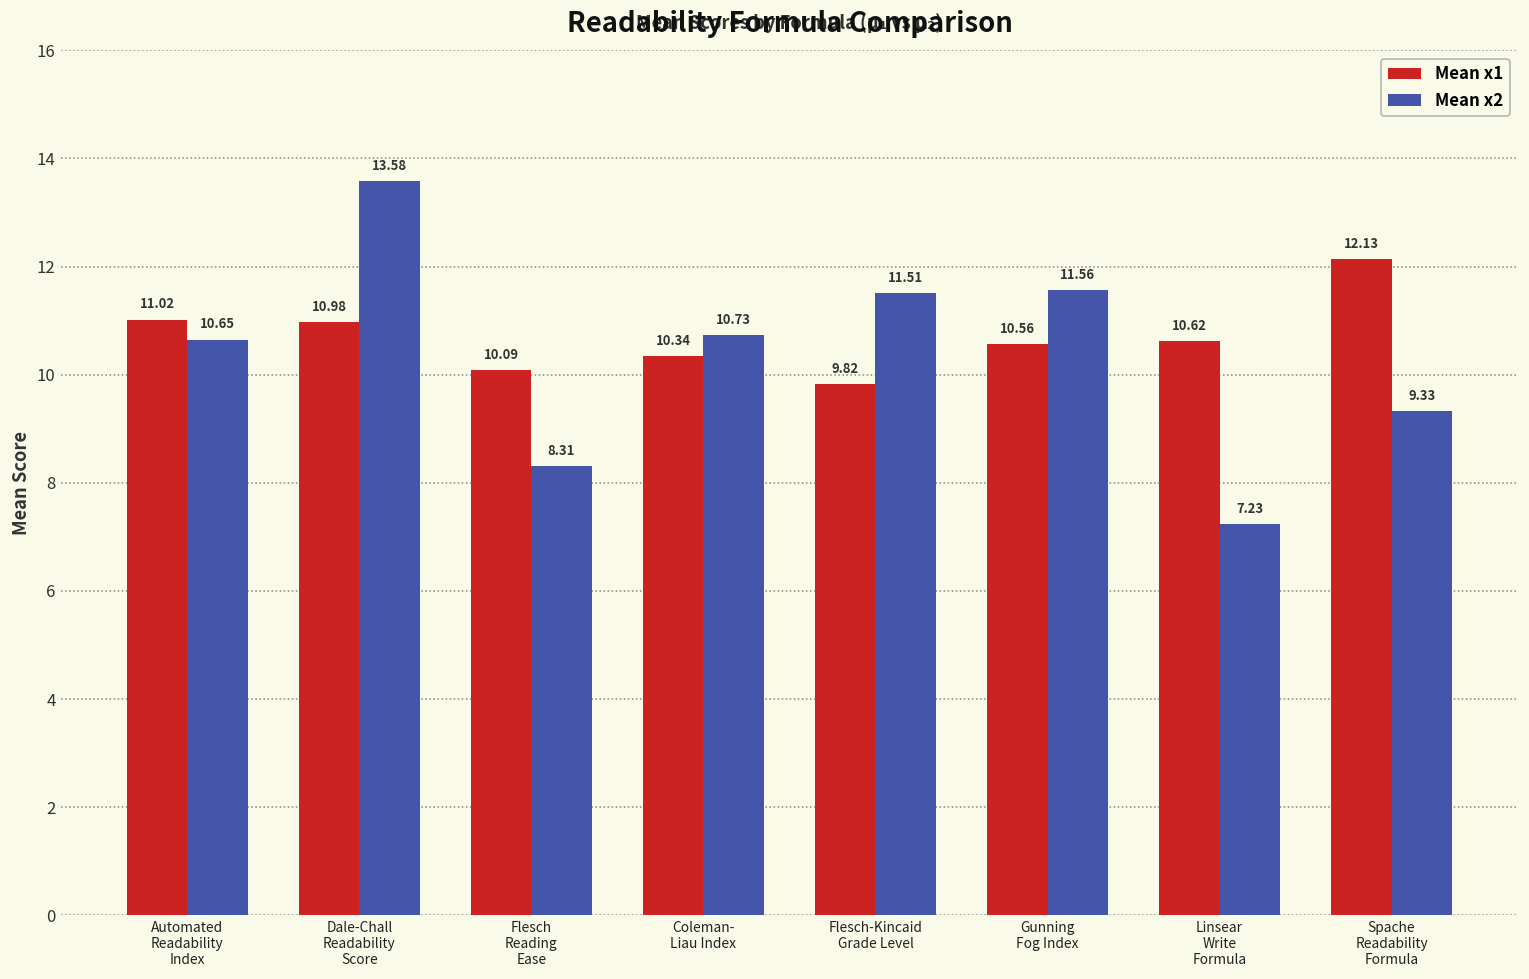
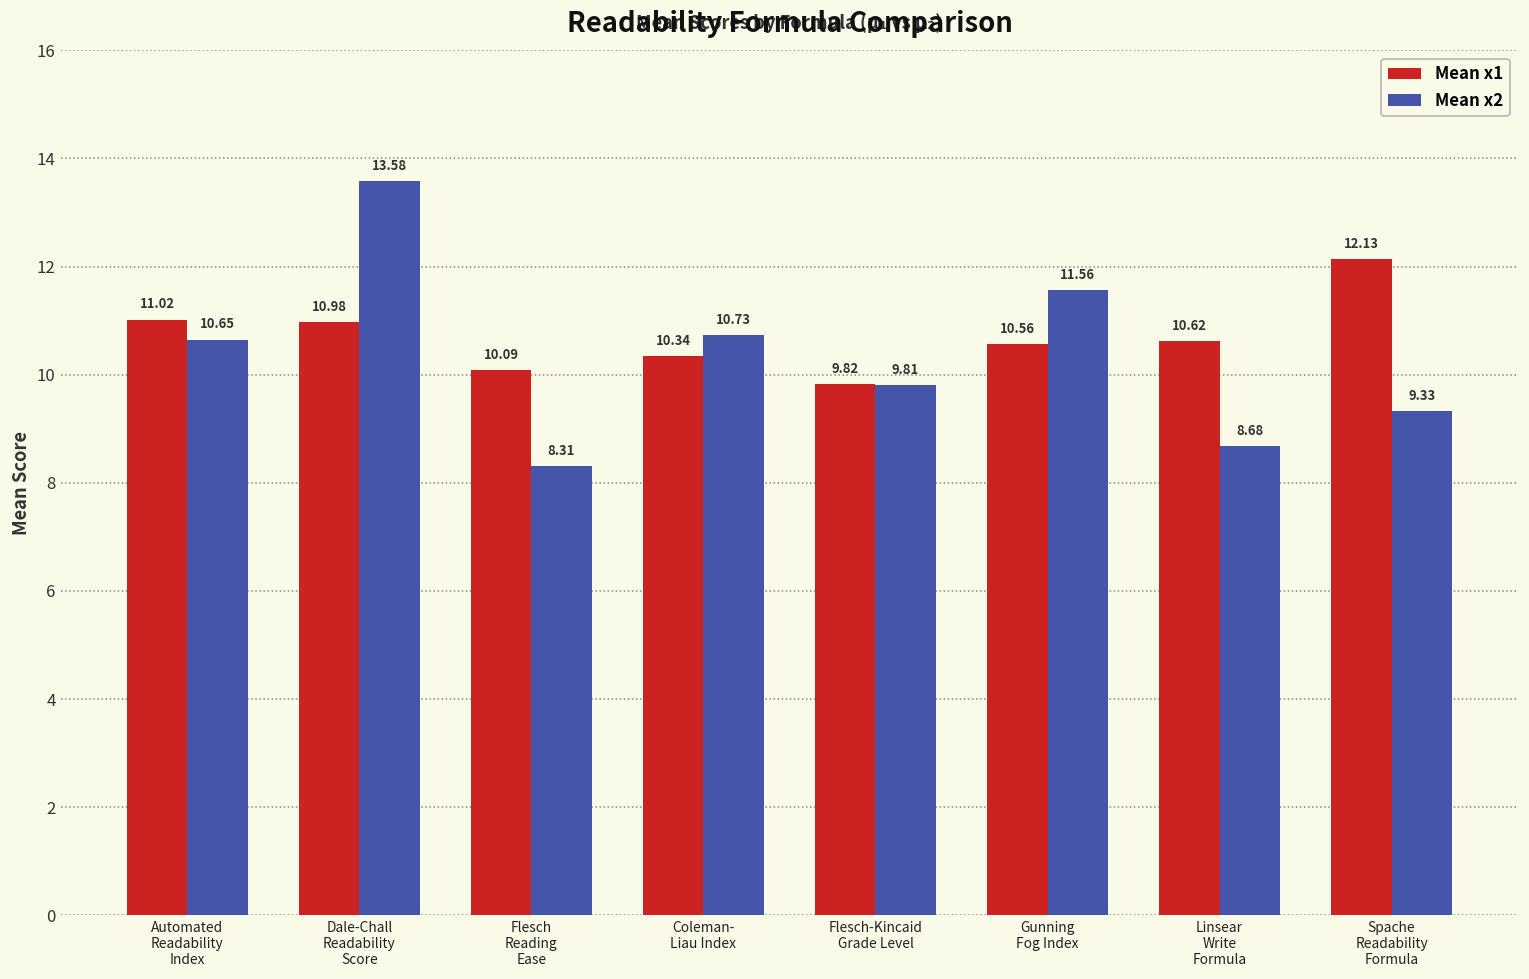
  {
    "Mean x1": {
      "Automated Readability Index": 11.02,
      "Dale-Chall Readability Score": 10.98,
      "Flesch Reading Ease": 10.09,
      "Coleman- Liau Index": 10.34,
      "Flesch-Kincaid Grade Level": 9.82,
      "Gunning Fog Index": 10.56,
      "Linsear Write Formula": 10.62,
      "Spache Readability Formula": 12.13
    },
    "Mean x2": {
      "Automated Readability Index": 10.65,
      "Dale-Chall Readability Score": 13.58,
      "Flesch Reading Ease": 8.31,
      "Coleman- Liau Index": 10.73,
-     "Flesch-Kincaid Grade Level": 11.51,
+     "Flesch-Kincaid Grade Level": 9.81,
      "Gunning Fog Index": 11.56,
-     "Linsear Write Formula": 7.23,
+     "Linsear Write Formula": 8.68,
      "Spache Readability Formula": 9.33
    }
  }
